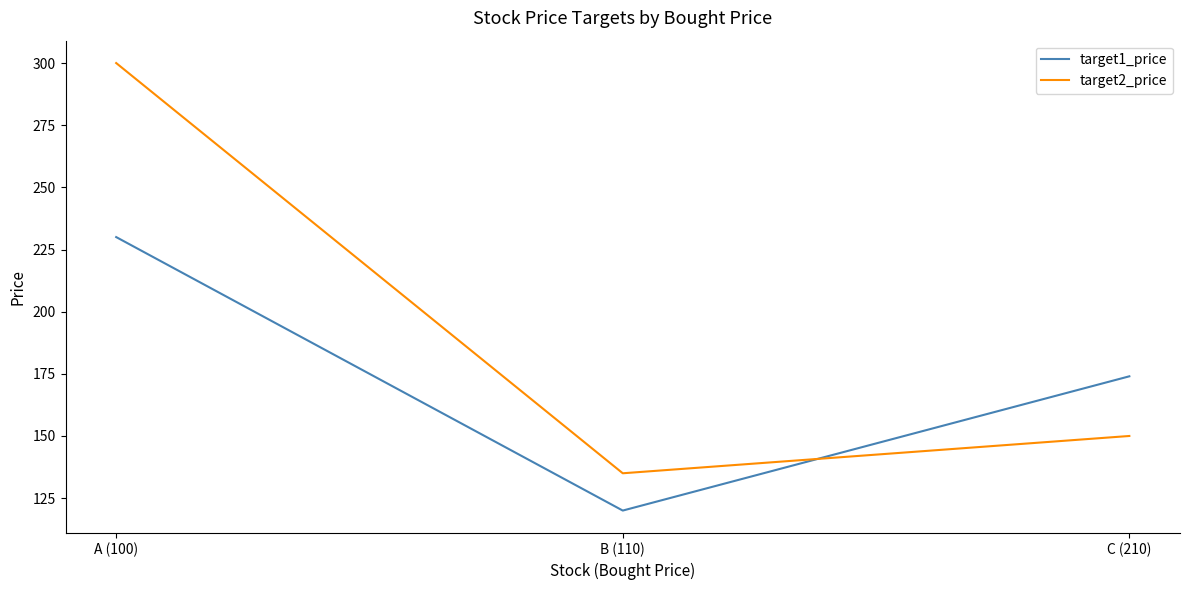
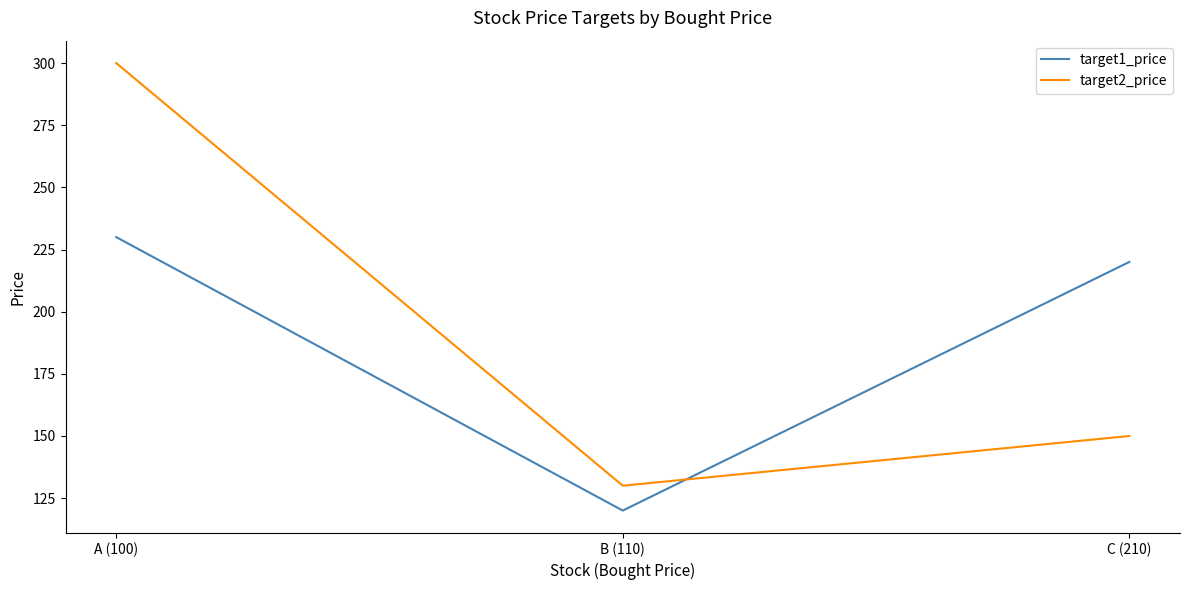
  {
    "target1_price": {
      "A (100)": 230,
      "B (110)": 120,
-     "C (210)": 174
+     "C (210)": 220
    },
    "target2_price": {
      "A (100)": 300,
-     "B (110)": 135,
+     "B (110)": 130,
      "C (210)": 150
    }
  }
